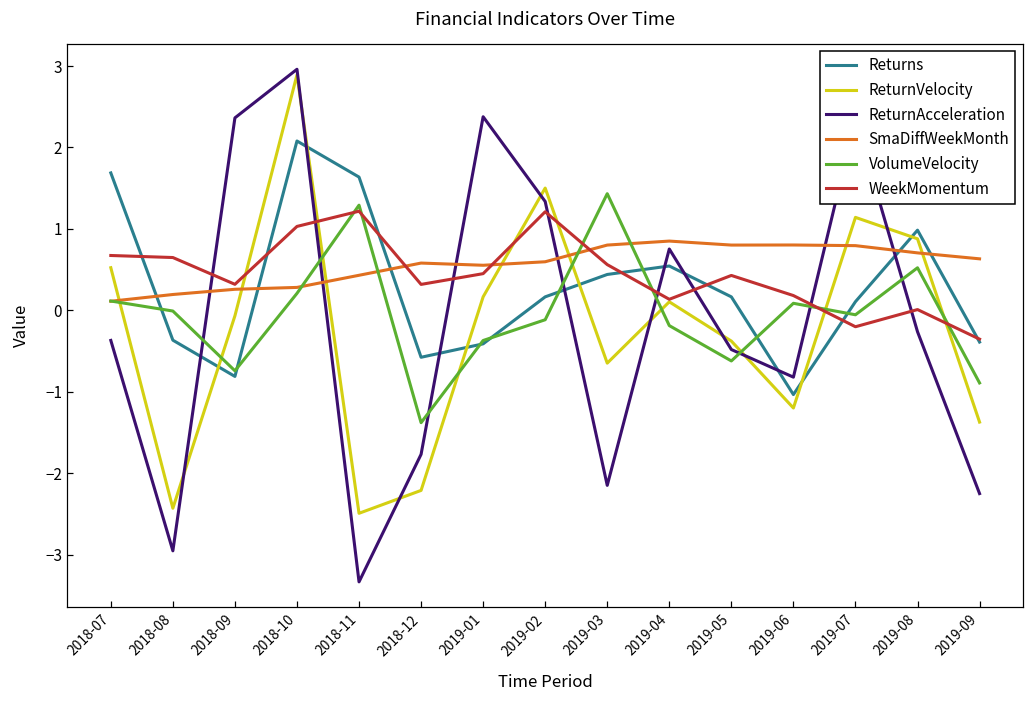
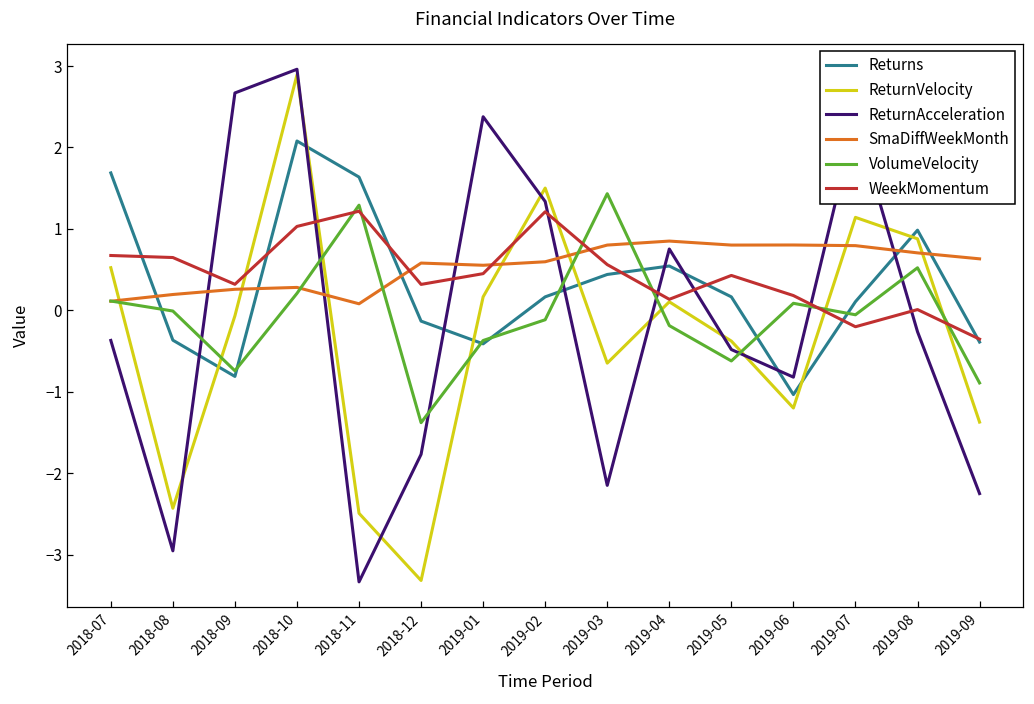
  {
    "Returns": {
      "2018-07": 1.7,
      "2018-08": -0.4,
      "2018-09": -0.8,
      "2018-10": 2.1,
      "2018-11": 1.6,
-     "2018-12": -0.6,
+     "2018-12": -0.1,
      "2019-01": -0.4,
      "2019-02": 0.2,
      "2019-03": 0.4,
      "2019-04": 0.5,
      "2019-05": 0.2,
      "2019-06": -1.0,
      "2019-07": 0.1,
      "2019-08": 1.0,
      "2019-09": -0.4
    },
    "ReturnVelocity": {
      "2018-07": 0.5,
      "2018-08": -2.4,
      "2018-09": -0.1,
      "2018-10": 2.9,
      "2018-11": -2.5,
-     "2018-12": -2.2,
+     "2018-12": -3.3,
      "2019-01": 0.2,
      "2019-02": 1.5,
      "2019-03": -0.6,
      "2019-05": -0.4,
      "2019-06": -1.2,
      "2019-07": 1.1,
      "2019-08": 0.9,
      "2019-09": -1.4
    },
    "ReturnAcceleration": {
      "2018-07": -0.4,
      "2018-08": -3.0,
-     "2018-09": 2.4,
+     "2018-09": 2.7,
      "2018-10": 3.0,
      "2018-11": -3.3,
      "2018-12": -1.8,
      "2019-01": 2.4,
      "2019-02": 1.3,
      "2019-03": -2.2,
      "2019-04": 0.8,
      "2019-05": -0.5,
      "2019-06": -0.8,
      "2019-08": -0.3,
      "2019-09": -2.3
    },
    "SmaDiffWeekMonth": {
      "2018-08": 0.2,
      "2018-09": 0.3,
      "2018-10": 0.3,
-     "2018-11": 0.4,
+     "2018-11": 0.1,
      "2018-12": 0.6,
      "2019-01": 0.6,
      "2019-02": 0.6,
      "2019-03": 0.8,
      "2019-04": 0.9,
      "2019-05": 0.8,
      "2019-06": 0.8,
      "2019-07": 0.8,
      "2019-08": 0.7,
      "2019-09": 0.6
    },
    "VolumeVelocity": {
      "2018-08": 0.0,
      "2018-09": -0.7,
      "2018-10": 0.2,
      "2018-11": 1.3,
      "2018-12": -1.4,
      "2019-01": -0.4,
      "2019-02": -0.1,
      "2019-03": 1.4,
      "2019-04": -0.2,
      "2019-05": -0.6,
      "2019-06": 0.1,
      "2019-07": -0.1,
      "2019-08": 0.5,
      "2019-09": -0.9
    },
    "WeekMomentum": {
      "2018-07": 0.7,
      "2018-08": 0.6,
      "2018-09": 0.3,
      "2018-10": 1.0,
      "2018-11": 1.2,
      "2018-12": 0.3,
      "2019-01": 0.5,
      "2019-02": 1.2,
      "2019-03": 0.6,
      "2019-05": 0.4,
      "2019-06": 0.2,
      "2019-07": -0.2,
      "2019-08": 0.0,
      "2019-09": -0.4
    }
  }
